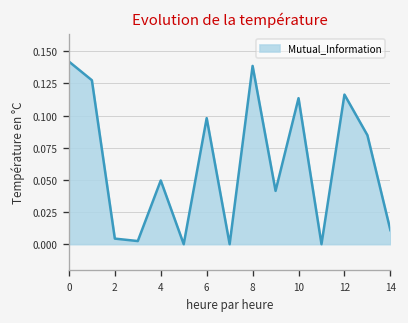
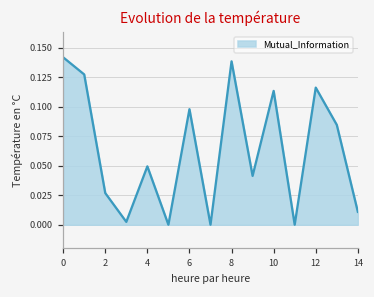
  {
    "0": 0.142,
-   "2": 0.004,
+   "2": 0.027,
    "4": 0.050,
    "6": 0.098,
    "8": 0.139,
    "10": 0.114,
    "12": 0.116,
    "14": 0.011
  }
